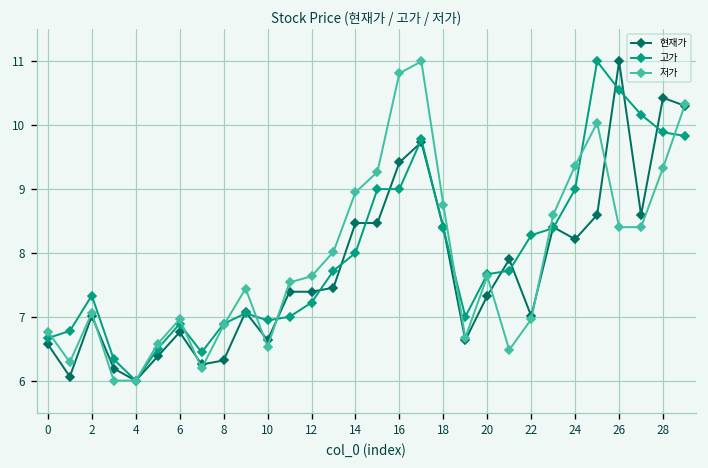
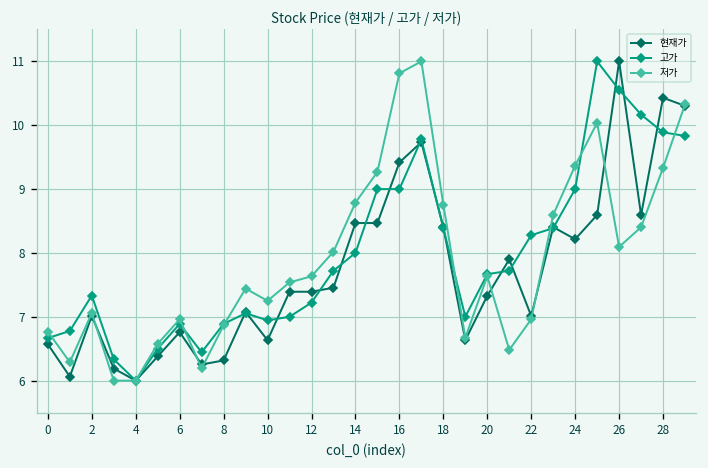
  {
    "저가": {
      "0": 6.8,
      "6": 7.0,
-     "10": 6.5,
+     "10": 7.2,
      "12": 7.6,
-     "14": 8.9,
+     "14": 8.8,
      "16": 10.8,
      "18": 8.8,
      "22": 7.0,
      "24": 9.4,
-     "26": 8.4,
+     "26": 8.1,
      "28": 9.3
    }
  }
